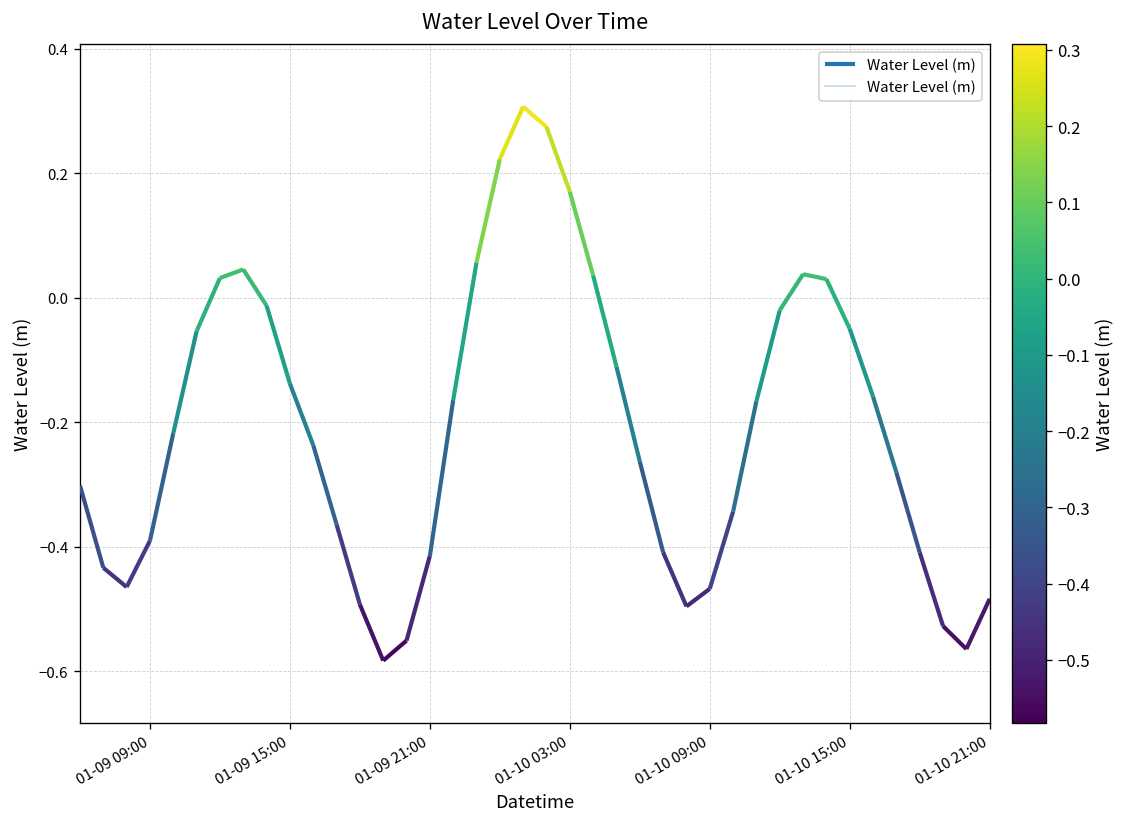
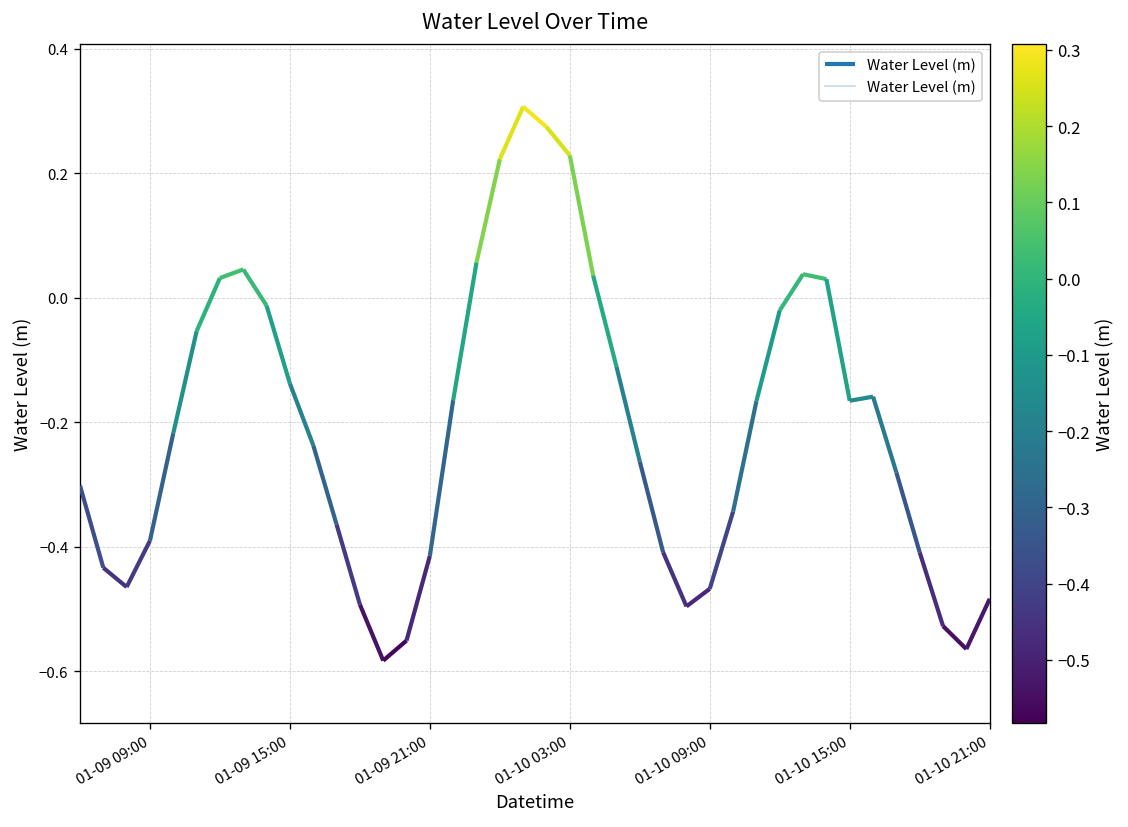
  {
    "01-09 09:00": -0.39,
    "01-09 15:00": -0.14,
    "01-09 21:00": -0.41,
-   "01-10 03:00": 0.17,
+   "01-10 03:00": 0.23,
    "01-10 09:00": -0.47,
-   "01-10 15:00": -0.05,
+   "01-10 15:00": -0.17,
    "01-10 21:00": -0.48
  }
